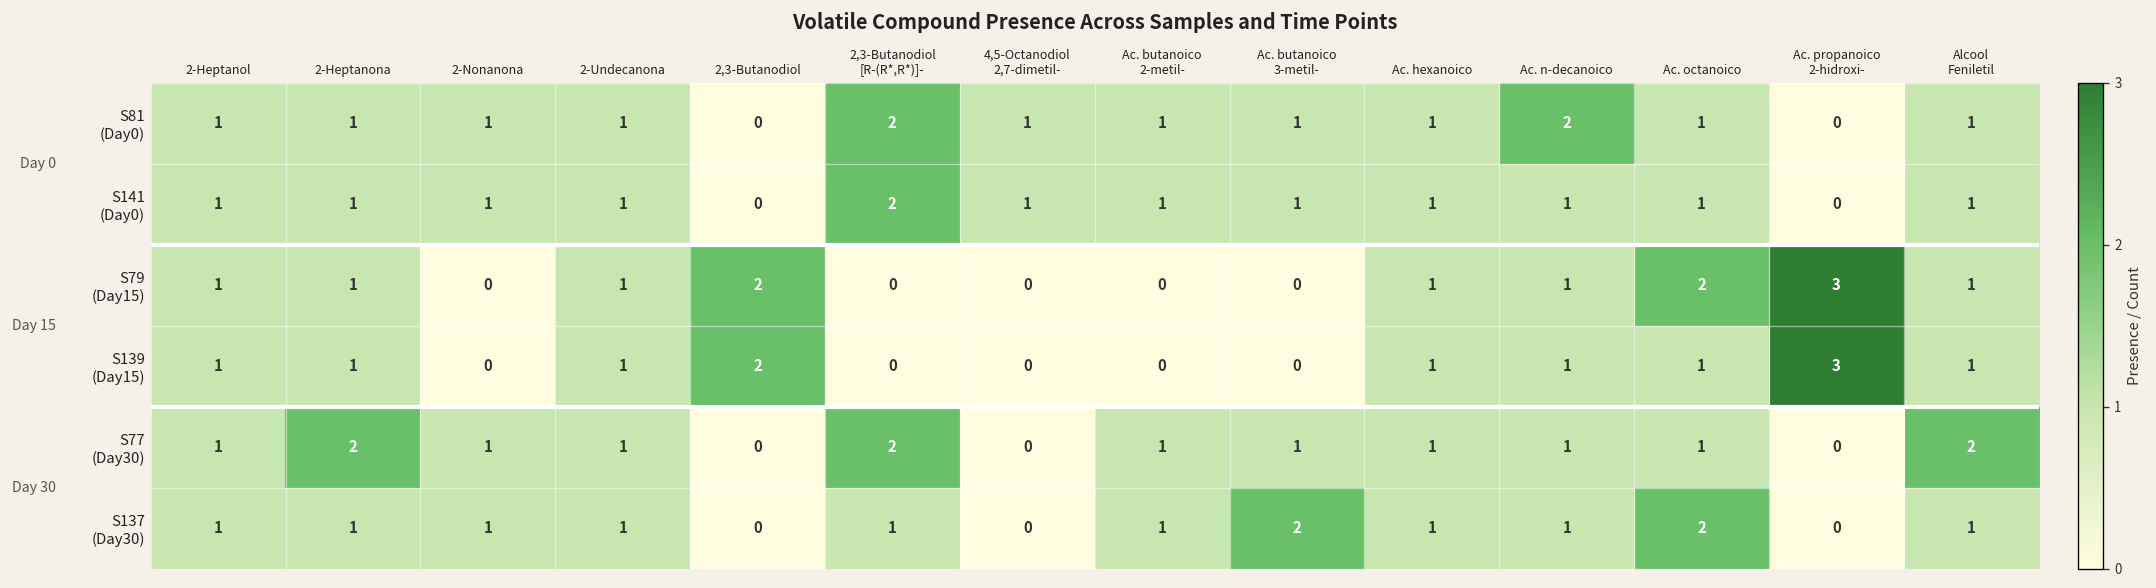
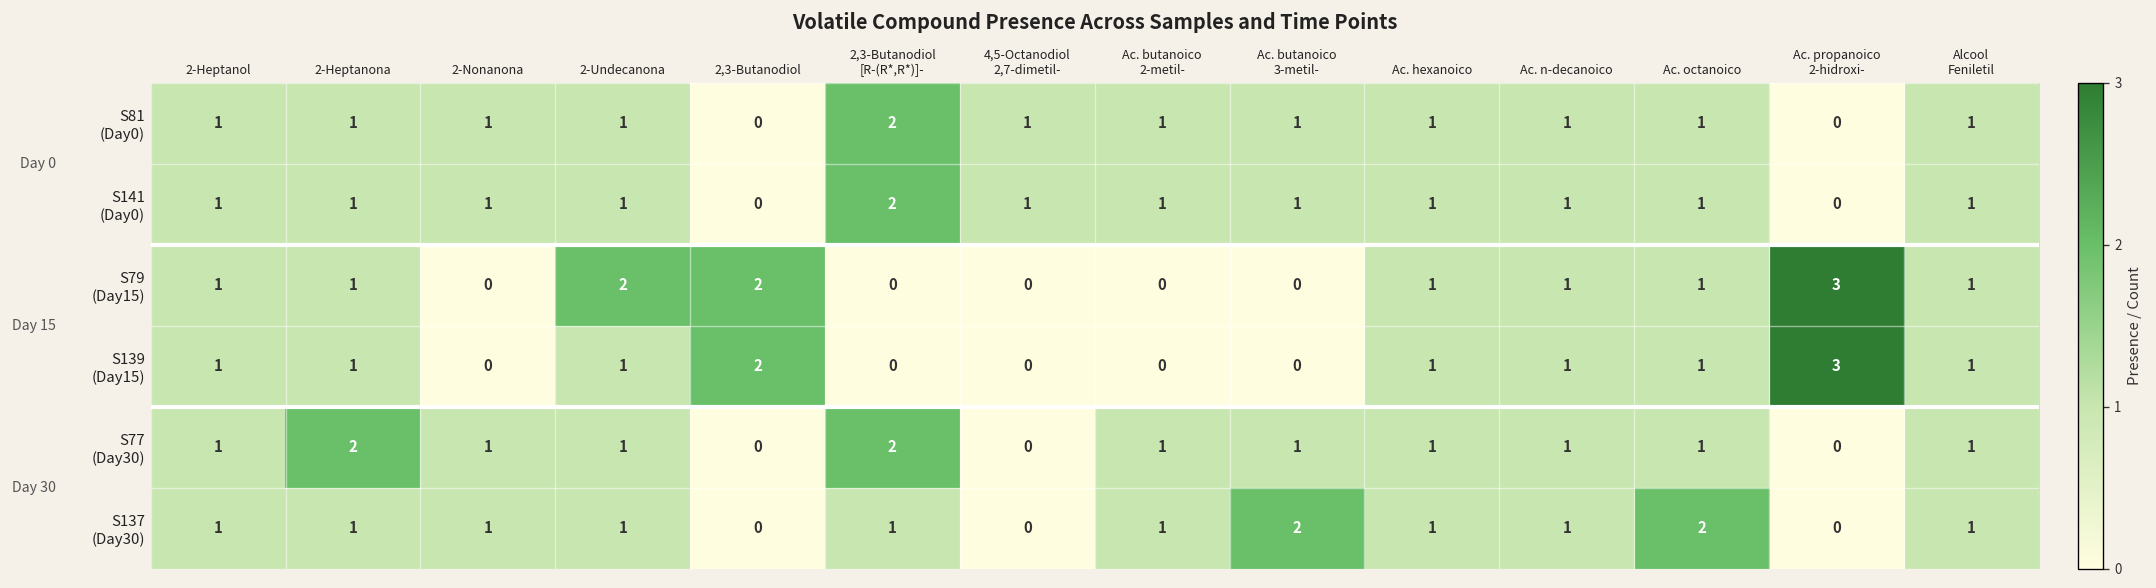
  {
    "S81 (Day0)": {
      "2-Heptanol": 1,
      "2-Heptanona": 1,
      "2-Nonanona": 1,
      "2-Undecanona": 1,
      "2,3-Butanodiol": 0,
      "2,3-Butanodiol [R-(R*,R*)]-": 2,
      "4,5-Octanodiol 2,7-dimetil-": 1,
      "Ac. butanoico 2-metil-": 1,
      "Ac. butanoico 3-metil-": 1,
      "Ac. hexanoico": 1,
-     "Ac. n-decanoico": 2,
+     "Ac. n-decanoico": 1,
      "Ac. octanoico": 1,
      "Ac. propanoico 2-hidroxi-": 0,
      "Alcool Feniletil": 1
    },
    "S141 (Day0)": {
      "2-Heptanol": 1,
      "2-Heptanona": 1,
      "2-Nonanona": 1,
      "2-Undecanona": 1,
      "2,3-Butanodiol": 0,
      "2,3-Butanodiol [R-(R*,R*)]-": 2,
      "4,5-Octanodiol 2,7-dimetil-": 1,
      "Ac. butanoico 2-metil-": 1,
      "Ac. butanoico 3-metil-": 1,
      "Ac. hexanoico": 1,
      "Ac. n-decanoico": 1,
      "Ac. octanoico": 1,
      "Ac. propanoico 2-hidroxi-": 0,
      "Alcool Feniletil": 1
    },
    "S79 (Day15)": {
      "2-Heptanol": 1,
      "2-Heptanona": 1,
      "2-Nonanona": 0,
-     "2-Undecanona": 1,
+     "2-Undecanona": 2,
      "2,3-Butanodiol": 2,
      "2,3-Butanodiol [R-(R*,R*)]-": 0,
      "4,5-Octanodiol 2,7-dimetil-": 0,
      "Ac. butanoico 2-metil-": 0,
      "Ac. butanoico 3-metil-": 0,
      "Ac. hexanoico": 1,
      "Ac. n-decanoico": 1,
-     "Ac. octanoico": 2,
+     "Ac. octanoico": 1,
      "Ac. propanoico 2-hidroxi-": 3,
      "Alcool Feniletil": 1
    },
    "S139 (Day15)": {
      "2-Heptanol": 1,
      "2-Heptanona": 1,
      "2-Nonanona": 0,
      "2-Undecanona": 1,
      "2,3-Butanodiol": 2,
      "2,3-Butanodiol [R-(R*,R*)]-": 0,
      "4,5-Octanodiol 2,7-dimetil-": 0,
      "Ac. butanoico 2-metil-": 0,
      "Ac. butanoico 3-metil-": 0,
      "Ac. hexanoico": 1,
      "Ac. n-decanoico": 1,
      "Ac. octanoico": 1,
      "Ac. propanoico 2-hidroxi-": 3,
      "Alcool Feniletil": 1
    },
    "S77 (Day30)": {
      "2-Heptanol": 1,
      "2-Heptanona": 2,
      "2-Nonanona": 1,
      "2-Undecanona": 1,
      "2,3-Butanodiol": 0,
      "2,3-Butanodiol [R-(R*,R*)]-": 2,
      "4,5-Octanodiol 2,7-dimetil-": 0,
      "Ac. butanoico 2-metil-": 1,
      "Ac. butanoico 3-metil-": 1,
      "Ac. hexanoico": 1,
      "Ac. n-decanoico": 1,
      "Ac. octanoico": 1,
      "Ac. propanoico 2-hidroxi-": 0,
-     "Alcool Feniletil": 2
+     "Alcool Feniletil": 1
    },
    "S137 (Day30)": {
      "2-Heptanol": 1,
      "2-Heptanona": 1,
      "2-Nonanona": 1,
      "2-Undecanona": 1,
      "2,3-Butanodiol": 0,
      "2,3-Butanodiol [R-(R*,R*)]-": 1,
      "4,5-Octanodiol 2,7-dimetil-": 0,
      "Ac. butanoico 2-metil-": 1,
      "Ac. butanoico 3-metil-": 2,
      "Ac. hexanoico": 1,
      "Ac. n-decanoico": 1,
      "Ac. octanoico": 2,
      "Ac. propanoico 2-hidroxi-": 0,
      "Alcool Feniletil": 1
    }
  }
